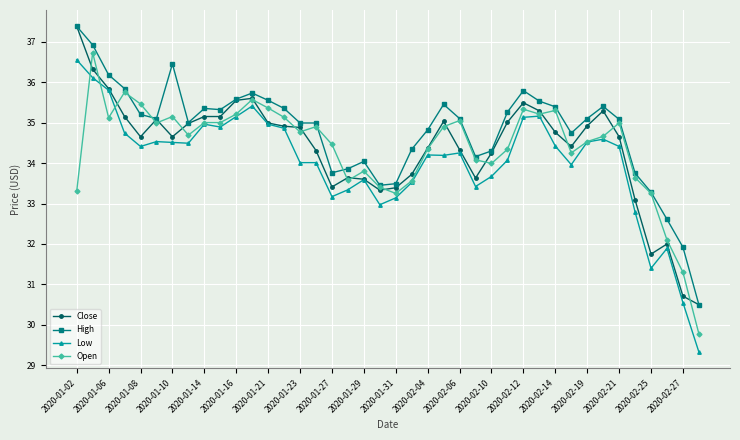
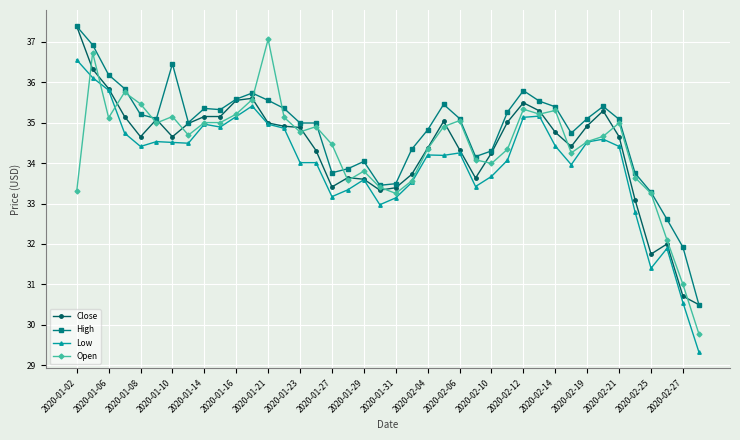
  {
    "Open": {
      "2020-01-02": 33.3,
      "2020-01-06": 35.1,
      "2020-01-08": 35.5,
      "2020-01-10": 35.2,
-     "2020-01-21": 35.4,
+     "2020-01-21": 37.1,
      "2020-01-23": 34.8,
      "2020-01-27": 34.5,
      "2020-01-29": 33.8,
      "2020-01-31": 33.3,
      "2020-02-10": 34.0,
      "2020-02-12": 35.3,
      "2020-02-14": 35.3,
      "2020-02-21": 35.0,
-     "2020-02-27": 31.3
+     "2020-02-27": 31.0
    }
  }
